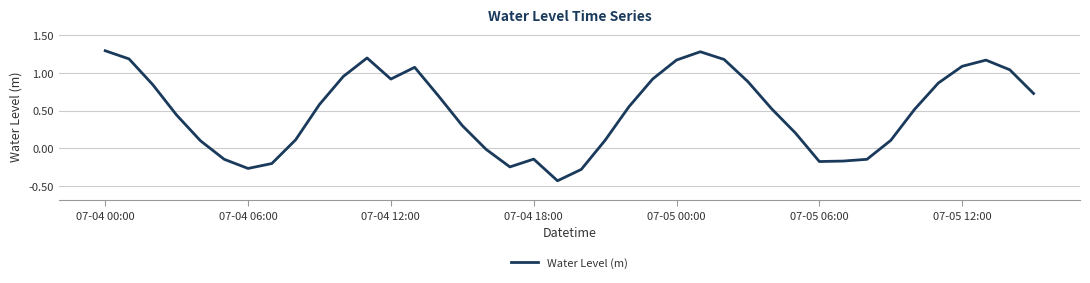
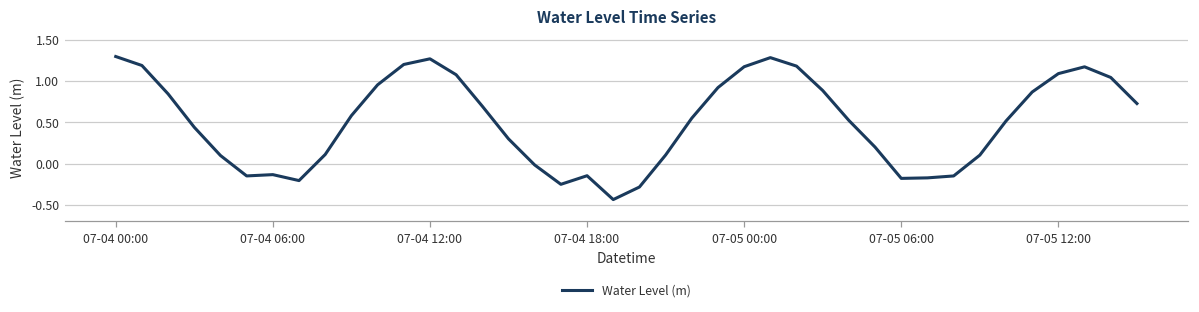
  {
    "07-04 00:00": 1.3,
-   "07-04 06:00": -0.3,
-   "07-04 12:00": 0.9,
+   "07-04 06:00": -0.1,
+   "07-04 12:00": 1.3,
    "07-04 18:00": -0.1,
    "07-05 00:00": 1.2,
    "07-05 06:00": -0.2,
    "07-05 12:00": 1.1
  }
